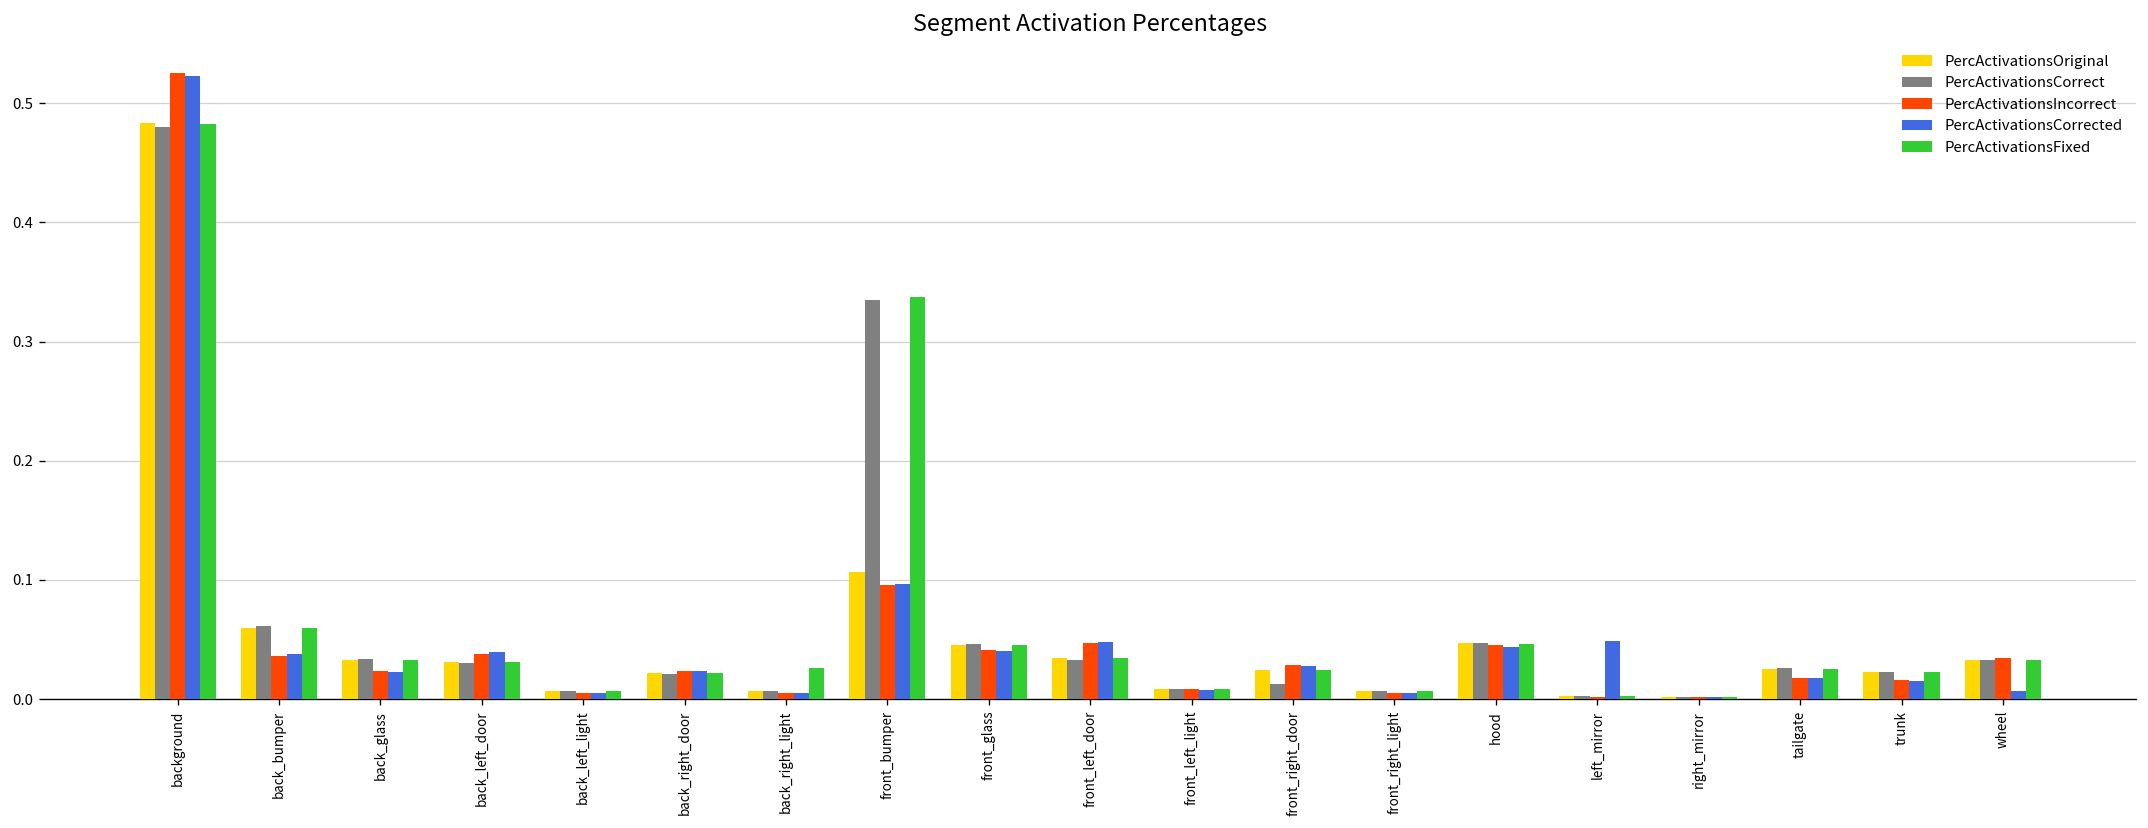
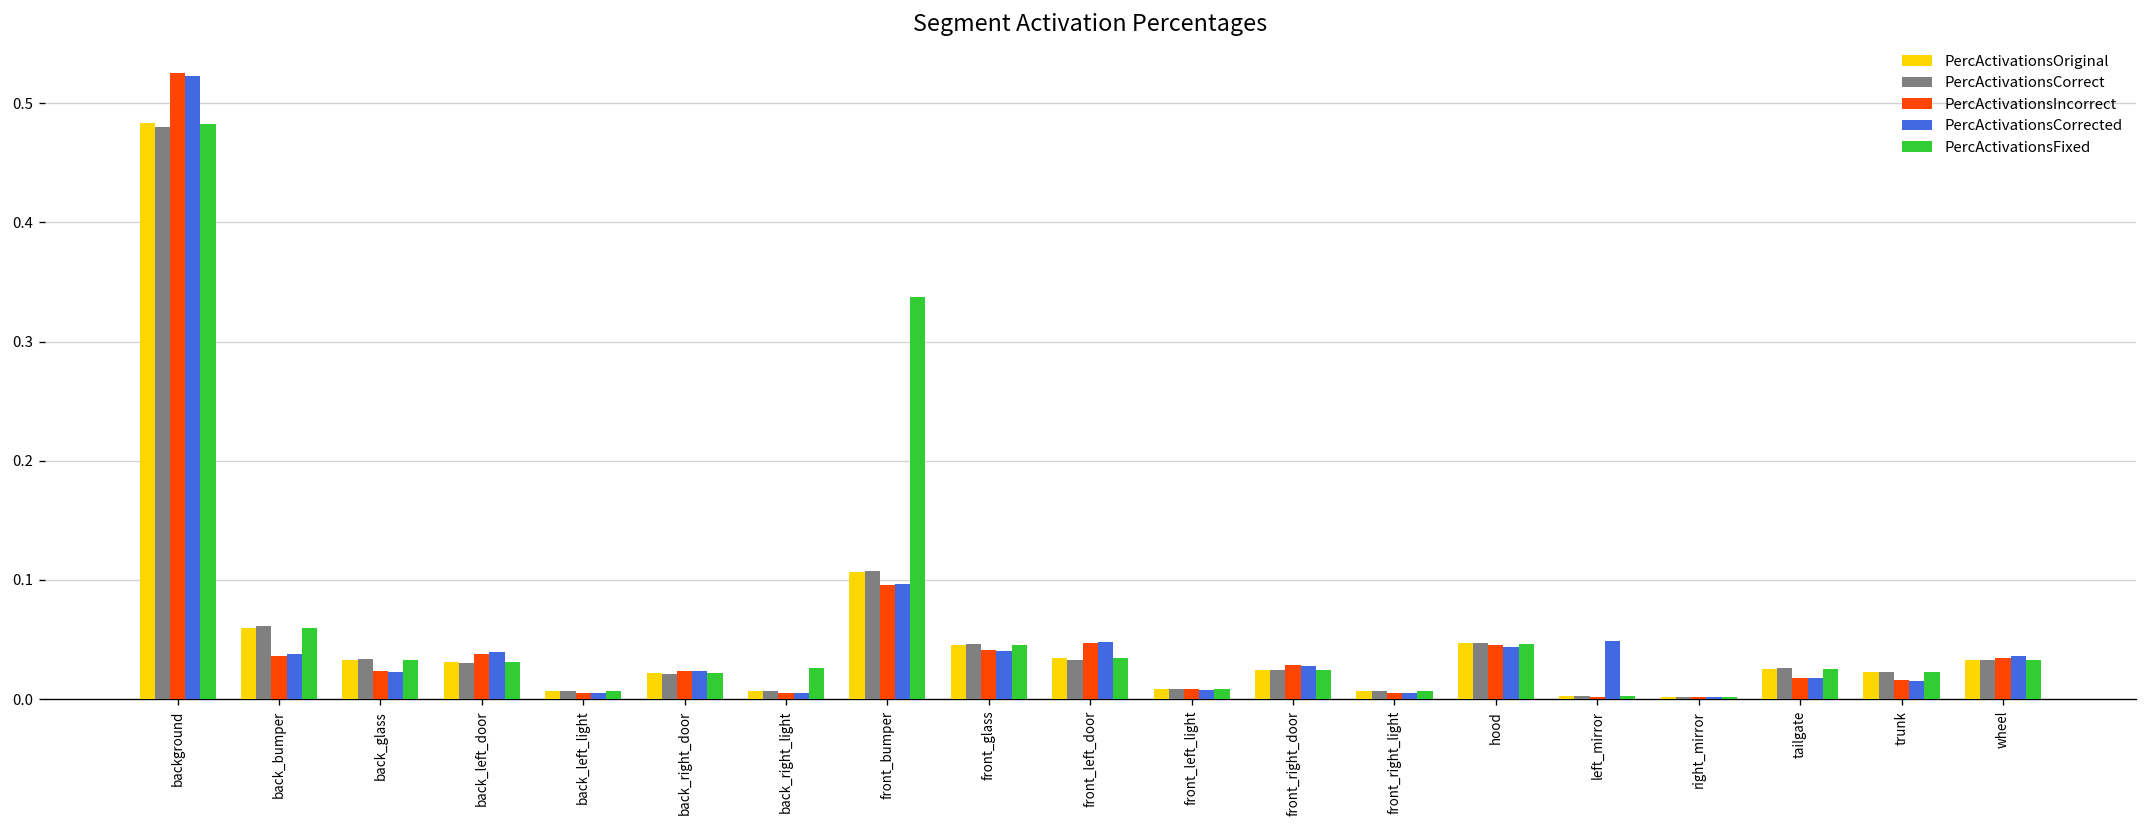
  {
    "PercActivationsOriginal": {
      "background": 0.48,
      "back_bumper": 0.06,
      "back_glass": 0.03,
      "back_left_door": 0.03,
      "back_left_light": 0.01,
      "back_right_door": 0.02,
      "back_right_light": 0.01,
      "front_bumper": 0.11,
      "front_glass": 0.05,
      "front_left_door": 0.03,
      "front_left_light": 0.01,
      "front_right_door": 0.02,
      "front_right_light": 0.01,
      "hood": 0.05,
      "tailgate": 0.03,
      "trunk": 0.02,
      "wheel": 0.03
    },
    "PercActivationsCorrect": {
      "background": 0.48,
      "back_bumper": 0.06,
      "back_glass": 0.03,
      "back_left_door": 0.03,
      "back_left_light": 0.01,
      "back_right_door": 0.02,
      "back_right_light": 0.01,
-     "front_bumper": 0.33,
+     "front_bumper": 0.11,
      "front_glass": 0.05,
      "front_left_door": 0.03,
      "front_left_light": 0.01,
-     "front_right_door": 0.01,
+     "front_right_door": 0.02,
      "front_right_light": 0.01,
      "hood": 0.05,
      "tailgate": 0.03,
      "trunk": 0.02,
      "wheel": 0.03
    },
    "PercActivationsIncorrect": {
      "background": 0.53,
      "back_bumper": 0.04,
      "back_glass": 0.02,
      "back_left_door": 0.04,
      "back_left_light": 0.00,
      "back_right_door": 0.02,
      "back_right_light": 0.01,
      "front_bumper": 0.10,
      "front_glass": 0.04,
      "front_left_door": 0.05,
      "front_left_light": 0.01,
      "front_right_door": 0.03,
      "front_right_light": 0.01,
      "hood": 0.05,
      "tailgate": 0.02,
      "trunk": 0.02,
      "wheel": 0.03
    },
    "PercActivationsCorrected": {
      "background": 0.52,
      "back_bumper": 0.04,
      "back_glass": 0.02,
      "back_left_door": 0.04,
      "back_left_light": 0.00,
      "back_right_door": 0.02,
      "back_right_light": 0.01,
      "front_bumper": 0.10,
      "front_glass": 0.04,
      "front_left_door": 0.05,
      "front_left_light": 0.01,
      "front_right_door": 0.03,
      "front_right_light": 0.01,
      "hood": 0.04,
      "left_mirror": 0.05,
      "tailgate": 0.02,
      "trunk": 0.01,
-     "wheel": 0.01
+     "wheel": 0.04
    },
    "PercActivationsFixed": {
      "background": 0.48,
      "back_bumper": 0.06,
      "back_glass": 0.03,
      "back_left_door": 0.03,
      "back_left_light": 0.01,
      "back_right_door": 0.02,
      "back_right_light": 0.03,
      "front_bumper": 0.34,
      "front_glass": 0.05,
      "front_left_door": 0.03,
      "front_left_light": 0.01,
      "front_right_door": 0.02,
      "front_right_light": 0.01,
      "hood": 0.05,
      "tailgate": 0.03,
      "trunk": 0.02,
      "wheel": 0.03
    }
  }
